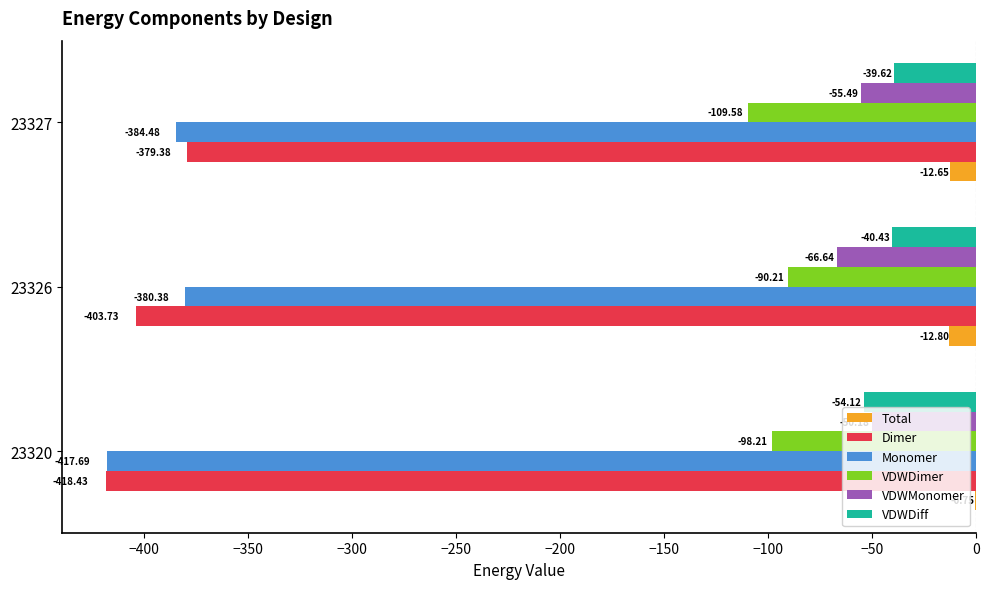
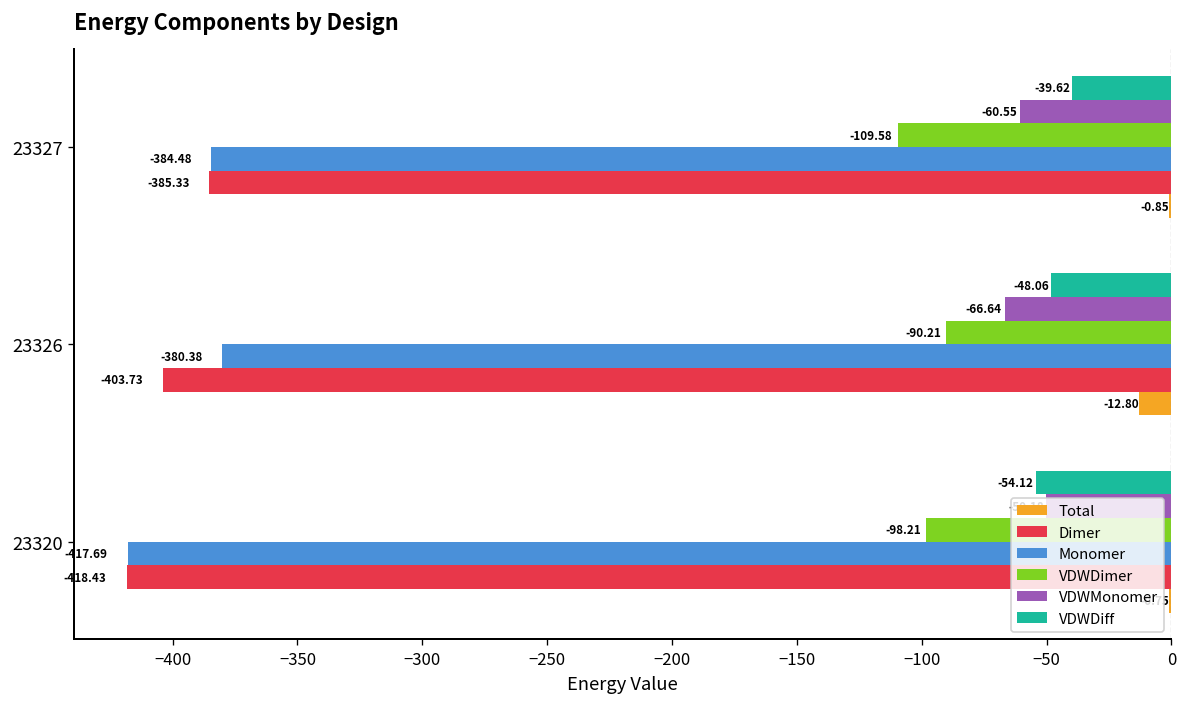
  {
    "Total": {
-     "23327": -12.65,
+     "23327": -0.85,
      "23326": -12.80
    },
    "Dimer": {
-     "23327": -379.38,
+     "23327": -385.33,
      "23326": -403.73,
      "23320": -418.43
    },
    "Monomer": {
      "23327": -384.48,
      "23326": -380.38,
      "23320": -417.69
    },
    "VDWDimer": {
      "23327": -109.58,
      "23326": -90.21,
      "23320": -98.21
    },
    "VDWMonomer": {
-     "23327": -55.49,
+     "23327": -60.55,
      "23326": -66.64
    },
    "VDWDiff": {
      "23327": -39.62,
-     "23326": -40.43,
+     "23326": -48.06,
      "23320": -54.12
    }
  }
